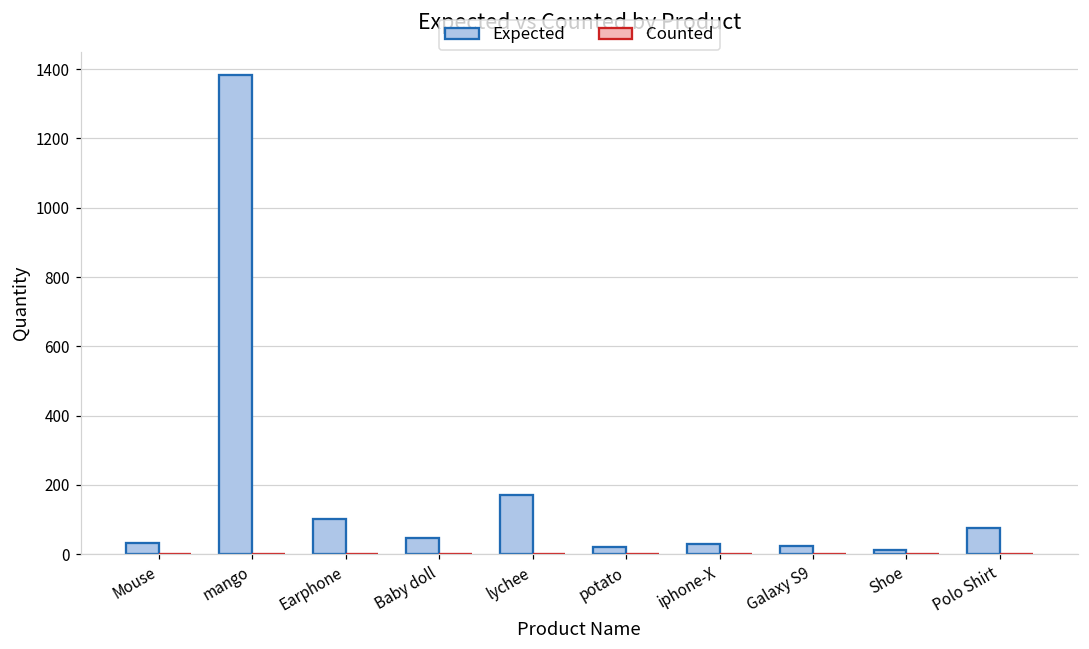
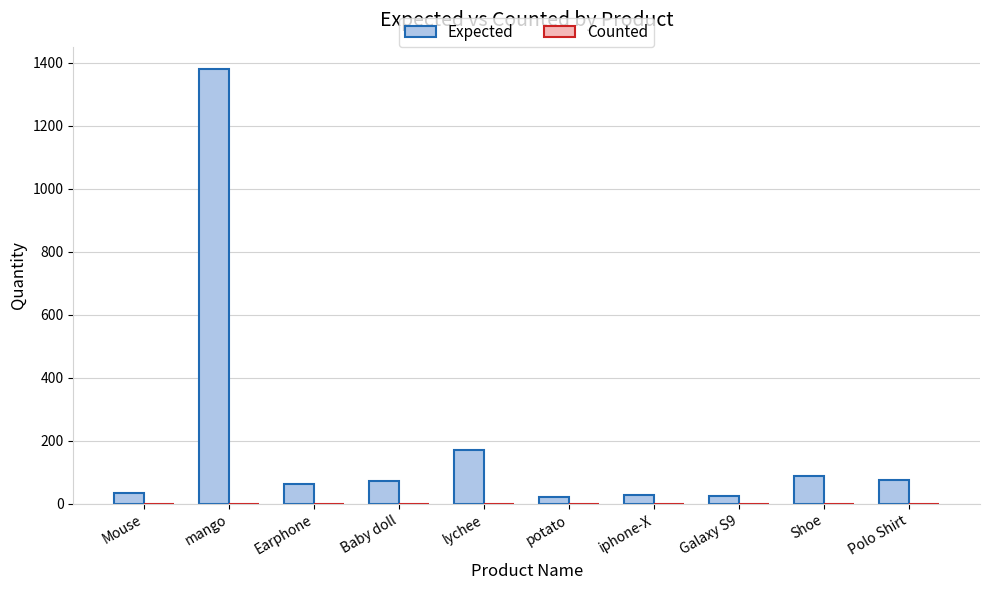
  {
    "Expected": {
      "Mouse": 30,
      "mango": 1380,
-     "Earphone": 100,
-     "Baby doll": 50,
+     "Earphone": 60,
+     "Baby doll": 70,
      "lychee": 170,
      "potato": 20,
      "iphone-X": 30,
      "Galaxy S9": 20,
-     "Shoe": 10,
+     "Shoe": 90,
      "Polo Shirt": 80
    },
    "Counted": {
      "Mouse": 0,
      "mango": 0,
      "Earphone": 0,
      "Baby doll": 0,
      "lychee": 0,
      "potato": 0,
      "iphone-X": 0,
      "Galaxy S9": 0,
      "Shoe": 0,
      "Polo Shirt": 0
    }
  }
